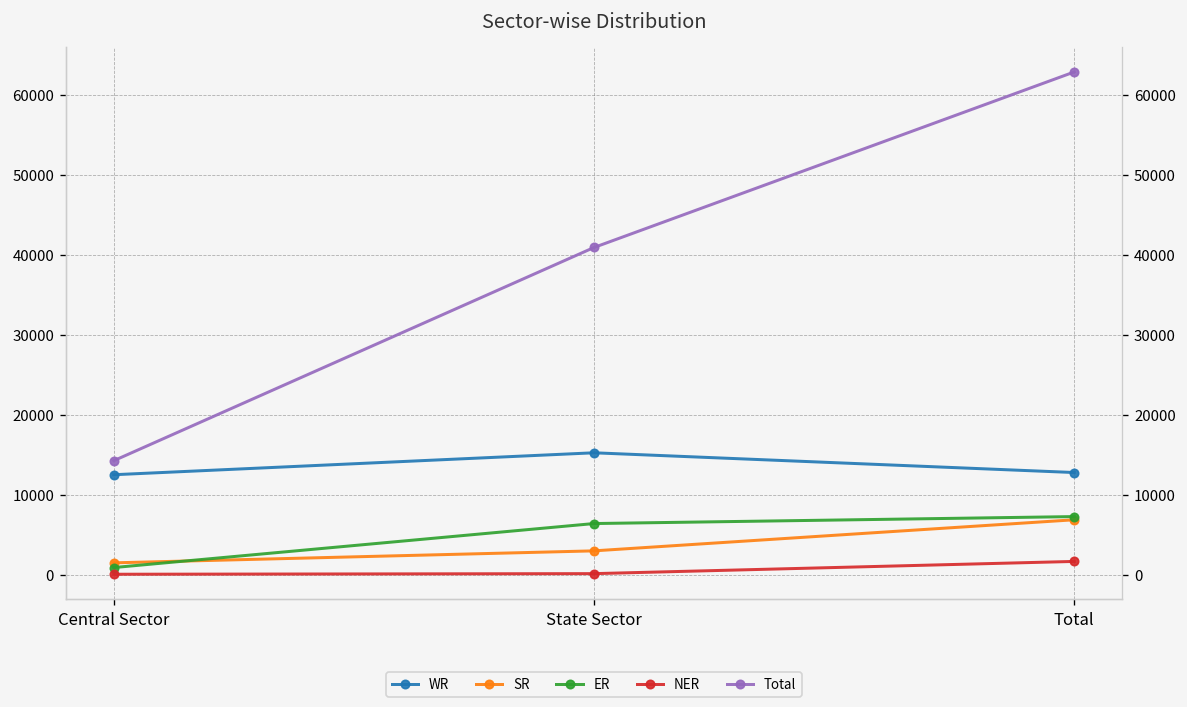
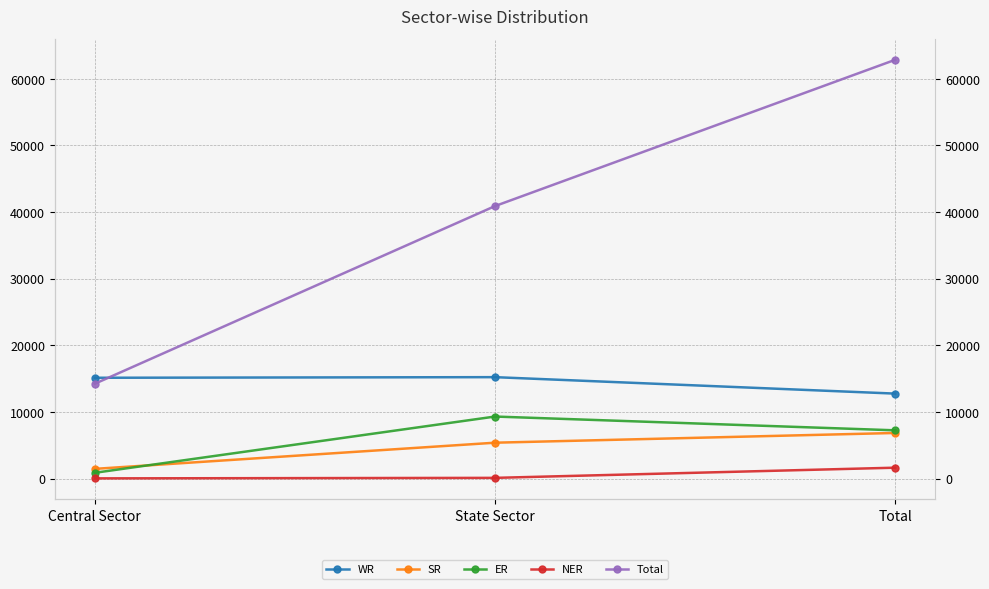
  {
    "WR": {
-     "Central Sector": 12000,
+     "Central Sector": 15000,
      "State Sector": 15000,
      "Total": 13000
    },
    "SR": {
      "Central Sector": 1000,
-     "State Sector": 3000,
+     "State Sector": 5000,
      "Total": 7000
    },
    "ER": {
      "Central Sector": 1000,
-     "State Sector": 6000,
+     "State Sector": 9000,
      "Total": 7000
    },
    "NER": {
      "Central Sector": 0,
      "State Sector": 0,
      "Total": 2000
    },
    "Total": {
      "Central Sector": 14000,
      "State Sector": 41000,
      "Total": 63000
    }
  }
